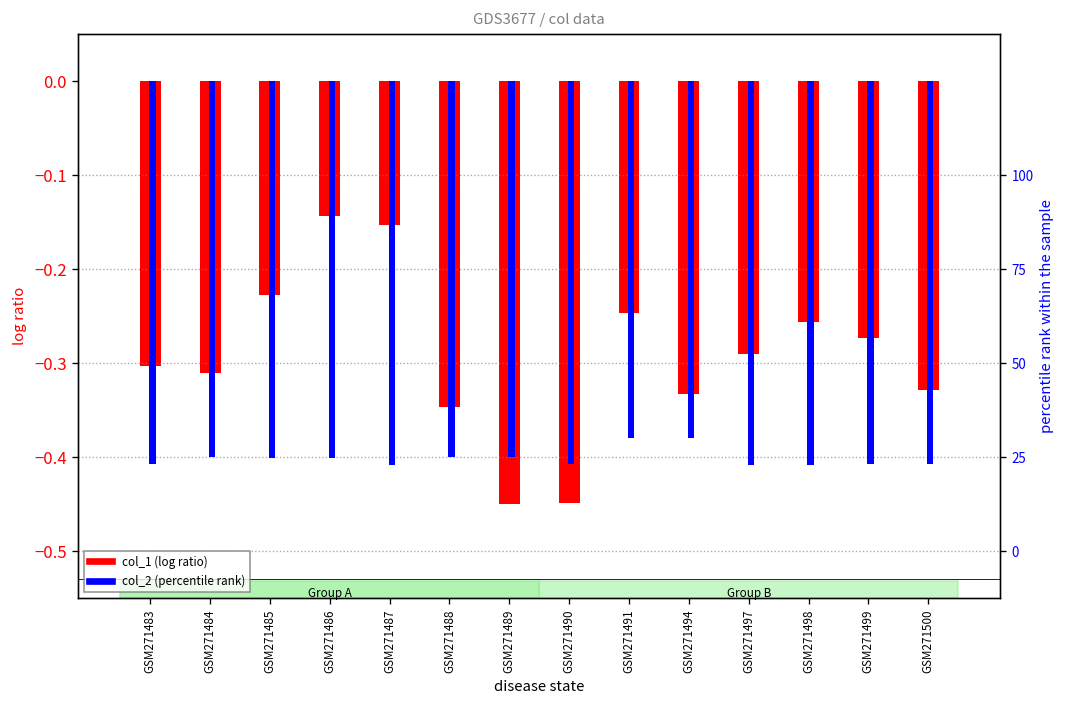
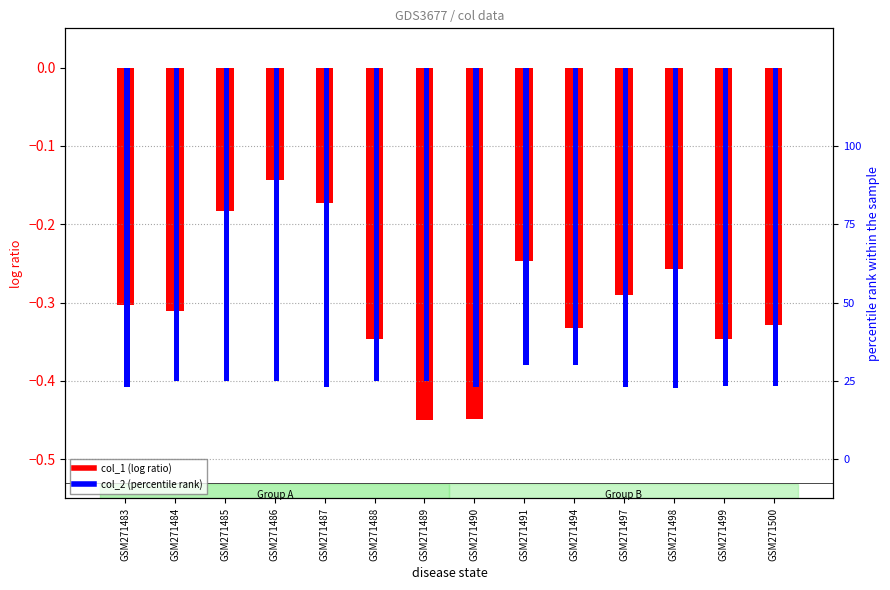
  {
    "col_1 (log ratio)": {
      "GSM271483": -0.30,
      "GSM271484": -0.31,
-     "GSM271485": -0.23,
+     "GSM271485": -0.18,
      "GSM271486": -0.14,
-     "GSM271487": -0.15,
+     "GSM271487": -0.17,
      "GSM271488": -0.35,
      "GSM271489": -0.45,
      "GSM271490": -0.45,
      "GSM271491": -0.25,
      "GSM271494": -0.33,
      "GSM271497": -0.29,
      "GSM271498": -0.26,
-     "GSM271499": -0.27,
+     "GSM271499": -0.35,
      "GSM271500": -0.33
    }
  }
